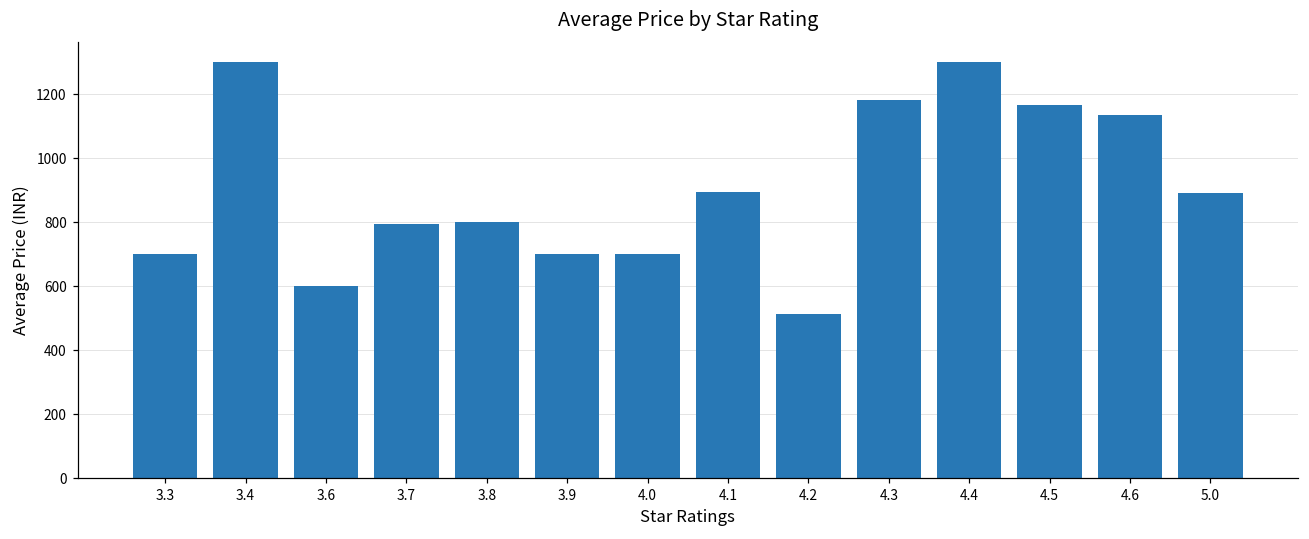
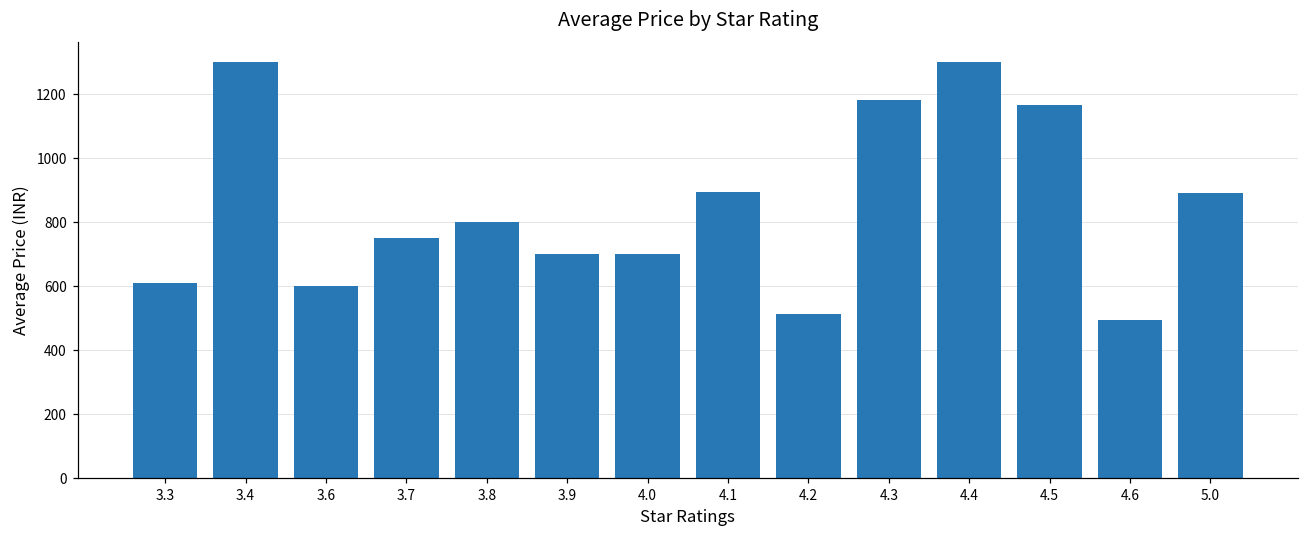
  {
-   "3.3": 700,
+   "3.3": 610,
    "3.4": 1300,
    "3.6": 600,
-   "3.7": 790,
+   "3.7": 750,
    "3.8": 800,
    "3.9": 700,
    "4.0": 700,
    "4.1": 890,
    "4.2": 510,
    "4.3": 1180,
    "4.4": 1300,
    "4.5": 1170,
-   "4.6": 1130,
+   "4.6": 490,
    "5.0": 890
  }
